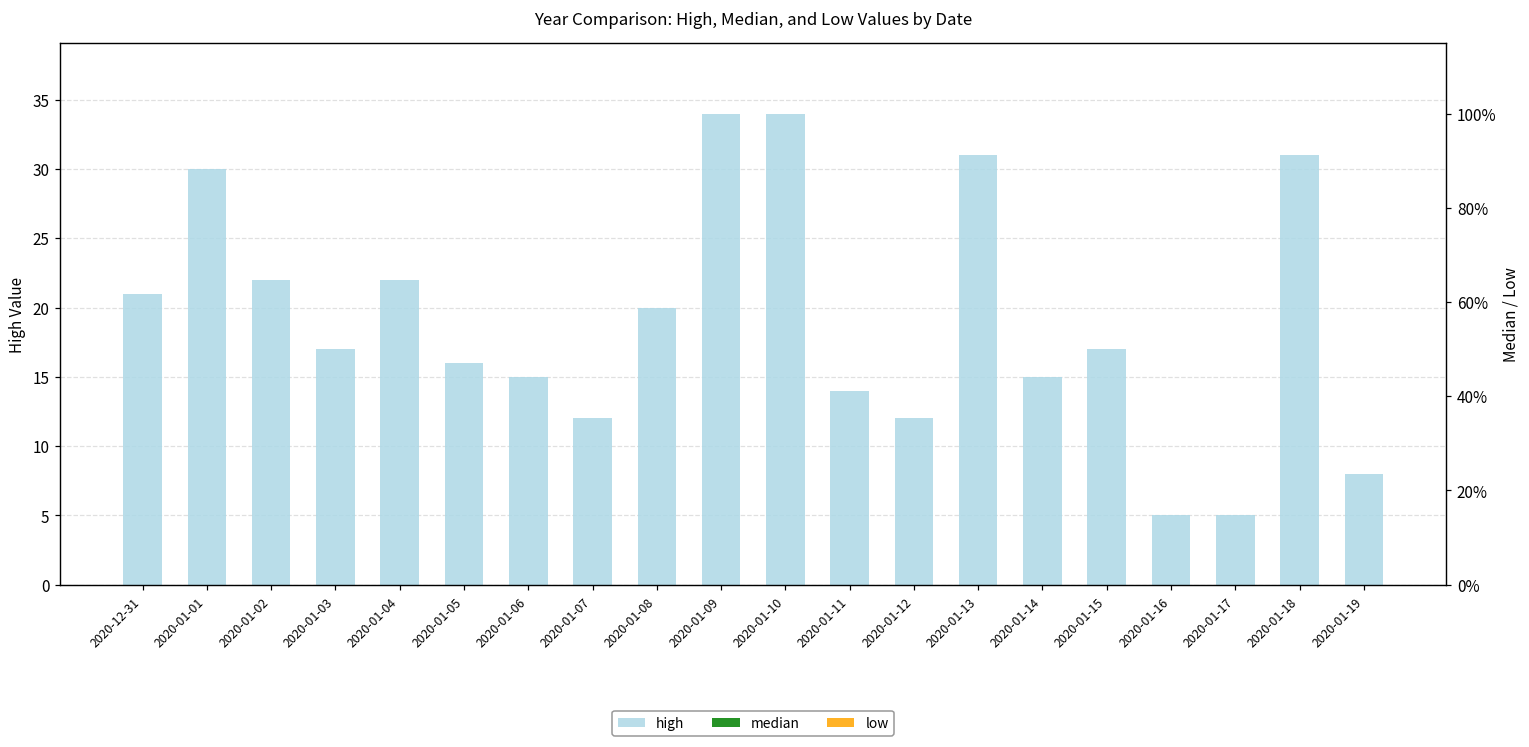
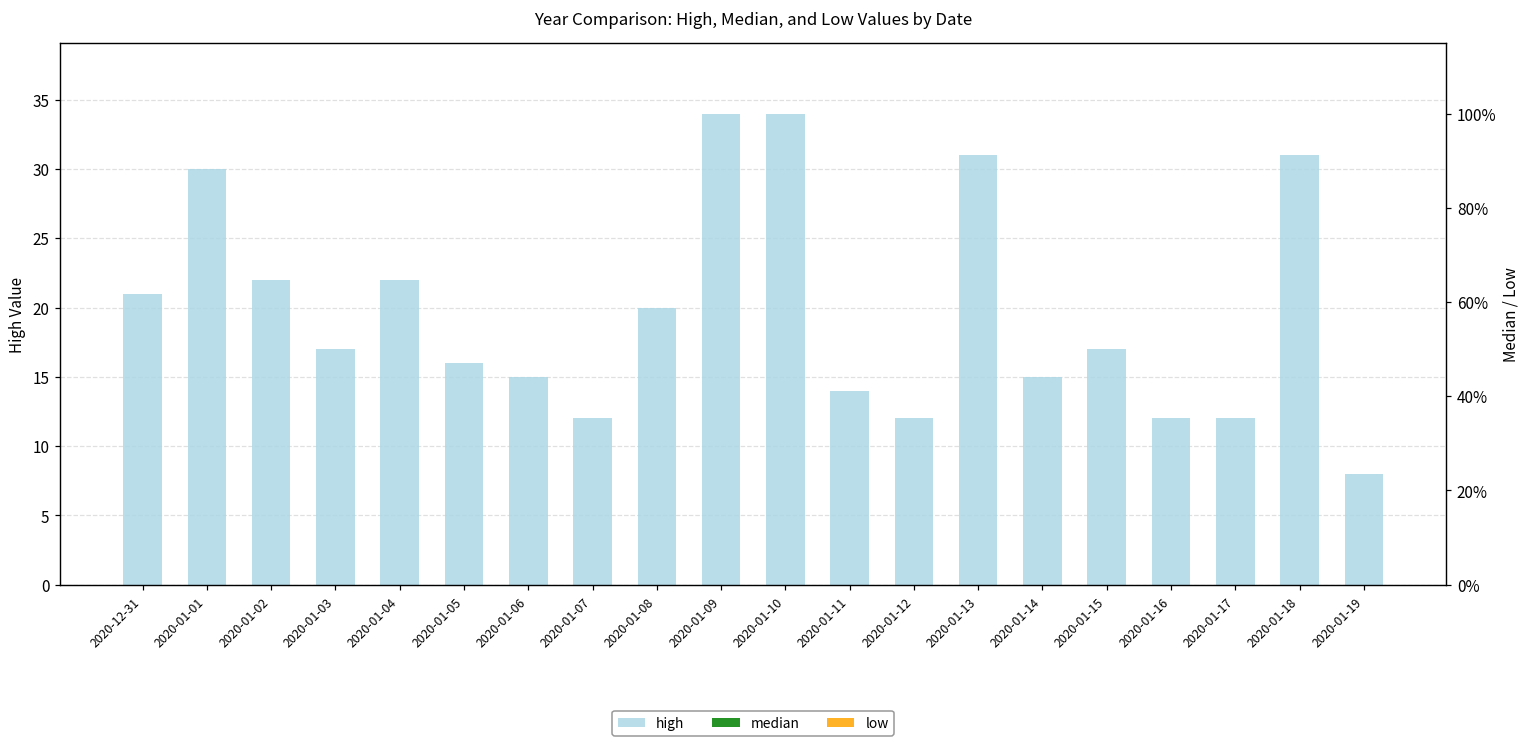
  {
    "high": {
      "2020-12-31": 21,
      "2020-01-01": 30,
      "2020-01-02": 22,
      "2020-01-03": 17,
      "2020-01-04": 22,
      "2020-01-05": 16,
      "2020-01-06": 15,
      "2020-01-07": 12,
      "2020-01-08": 20,
      "2020-01-09": 34,
      "2020-01-10": 34,
      "2020-01-11": 14,
      "2020-01-12": 12,
      "2020-01-13": 31,
      "2020-01-14": 15,
      "2020-01-15": 17,
-     "2020-01-16": 5,
-     "2020-01-17": 5,
+     "2020-01-16": 12,
+     "2020-01-17": 12,
      "2020-01-18": 31,
      "2020-01-19": 8
    },
    "median": {
      "2020-12-31": 0,
      "2020-01-01": 0,
      "2020-01-02": 0,
      "2020-01-03": 0,
      "2020-01-04": 0,
      "2020-01-05": 0,
      "2020-01-06": 0,
      "2020-01-07": 0,
      "2020-01-08": 0,
      "2020-01-09": 0,
      "2020-01-10": 0,
      "2020-01-11": 0,
      "2020-01-12": 0,
      "2020-01-13": 0,
      "2020-01-14": 0,
      "2020-01-15": 0,
      "2020-01-16": 0,
      "2020-01-17": 0,
      "2020-01-18": 0,
      "2020-01-19": 0
    },
    "low": {
      "2020-12-31": 0,
      "2020-01-01": 0,
      "2020-01-02": 0,
      "2020-01-03": 0,
      "2020-01-04": 0,
      "2020-01-05": 0,
      "2020-01-06": 0,
      "2020-01-07": 0,
      "2020-01-08": 0,
      "2020-01-09": 0,
      "2020-01-10": 0,
      "2020-01-11": 0,
      "2020-01-12": 0,
      "2020-01-13": 0,
      "2020-01-14": 0,
      "2020-01-15": 0,
      "2020-01-16": 0,
      "2020-01-17": 0,
      "2020-01-18": 0,
      "2020-01-19": 0
    }
  }
